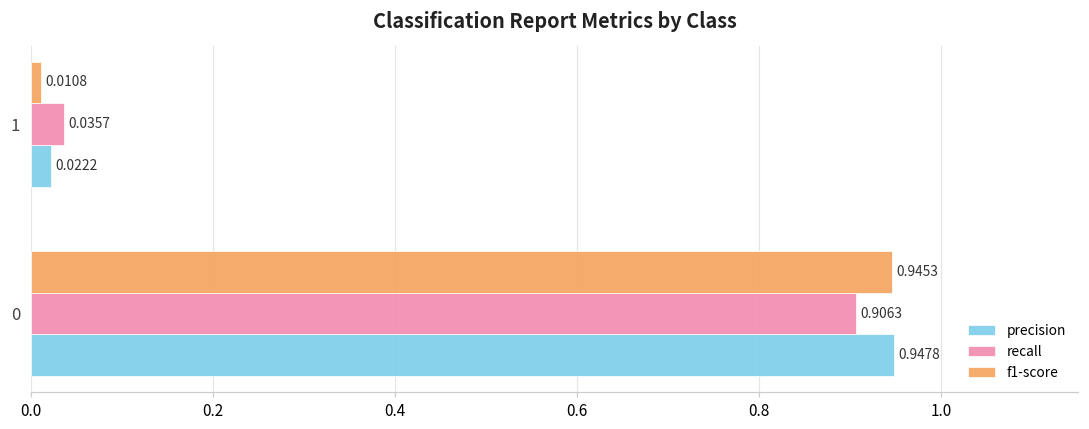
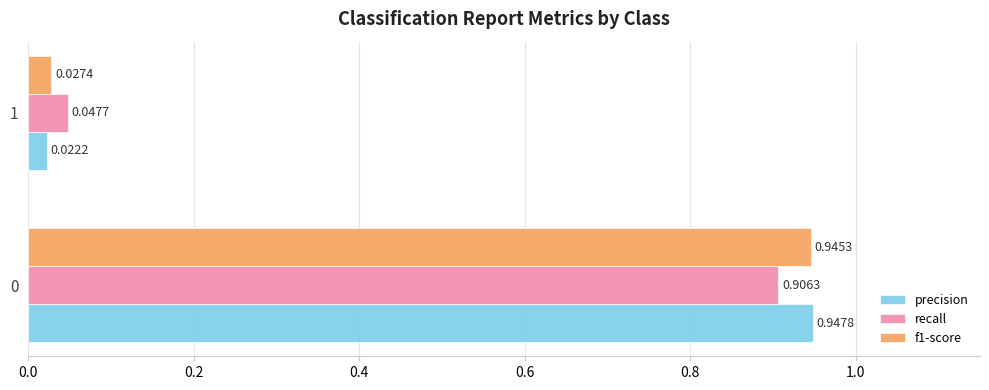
  {
    "precision": {
      "1": 0.0222,
      "0": 0.9478
    },
    "recall": {
-     "1": 0.0357,
+     "1": 0.0477,
      "0": 0.9063
    },
    "f1-score": {
-     "1": 0.0108,
+     "1": 0.0274,
      "0": 0.9453
    }
  }
